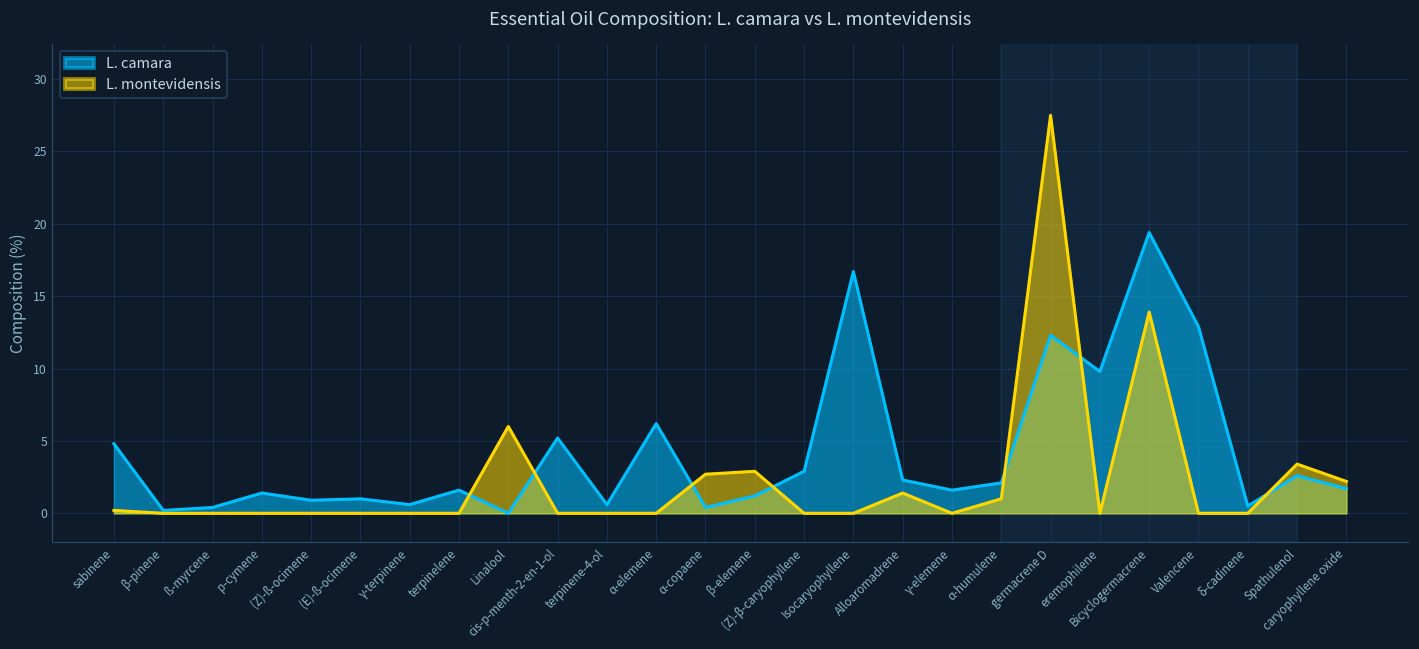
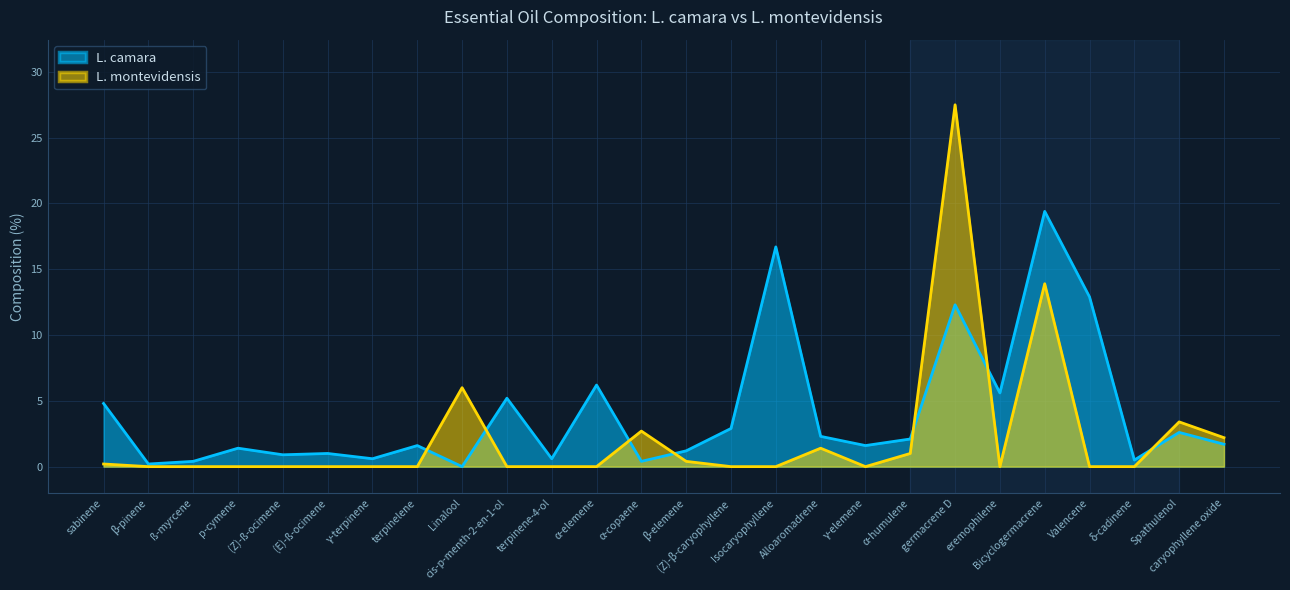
  {
    "L. camara": {
      "sabinene": 4.8,
      "β-pinene": 0.2,
      "ß-myrcene": 0.4,
      "p-cymene": 1.4,
      "(Z)-ß-ocimene": 0.9,
      "(E)-ß-ocimene": 1.0,
      "γ-terpinene": 0.6,
      "terpinelene": 1.6,
      "Linalool": 0.0,
      "cis-p-menth-2-en-1-ol": 5.2,
      "terpinene-4-ol": 0.6,
      "α-elemene": 6.2,
      "α-copaene": 0.4,
      "β-elemene": 1.2,
      "(Z)-β-caryophyllene": 2.9,
      "Isocaryophyllene": 16.7,
      "Alloaromadrene": 2.3,
      "γ-elemene": 1.6,
      "α-humulene": 2.1,
      "germacrene D": 12.3,
-     "eremophilene": 9.8,
+     "eremophilene": 5.6,
      "Bicyclogermacrene": 19.4,
      "Valencene": 12.9,
      "δ-cadinene": 0.5,
      "Spathulenol": 2.6,
      "caryophyllene oxide": 1.7
    },
    "L. montevidensis": {
      "sabinene": 0.2,
      "β-pinene": 0.0,
      "ß-myrcene": 0.0,
      "p-cymene": 0.0,
      "(Z)-ß-ocimene": 0.0,
      "(E)-ß-ocimene": 0.0,
      "γ-terpinene": 0.0,
      "terpinelene": 0.0,
      "Linalool": 6.0,
      "cis-p-menth-2-en-1-ol": 0.0,
      "terpinene-4-ol": 0.0,
      "α-elemene": 0.0,
      "α-copaene": 2.7,
-     "β-elemene": 2.9,
+     "β-elemene": 0.4,
      "(Z)-β-caryophyllene": 0.0,
      "Isocaryophyllene": 0.0,
      "Alloaromadrene": 1.4,
      "γ-elemene": 0.0,
      "α-humulene": 1.0,
      "germacrene D": 27.5,
      "eremophilene": 0.0,
      "Bicyclogermacrene": 13.9,
      "Valencene": 0.0,
      "δ-cadinene": 0.0,
      "Spathulenol": 3.4,
      "caryophyllene oxide": 2.2
    }
  }
